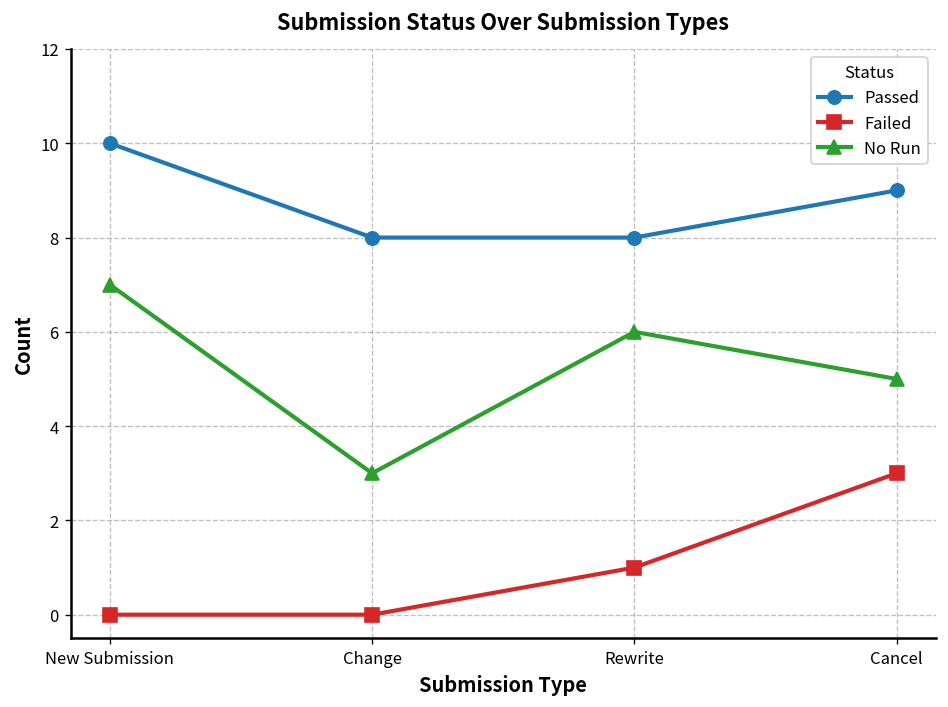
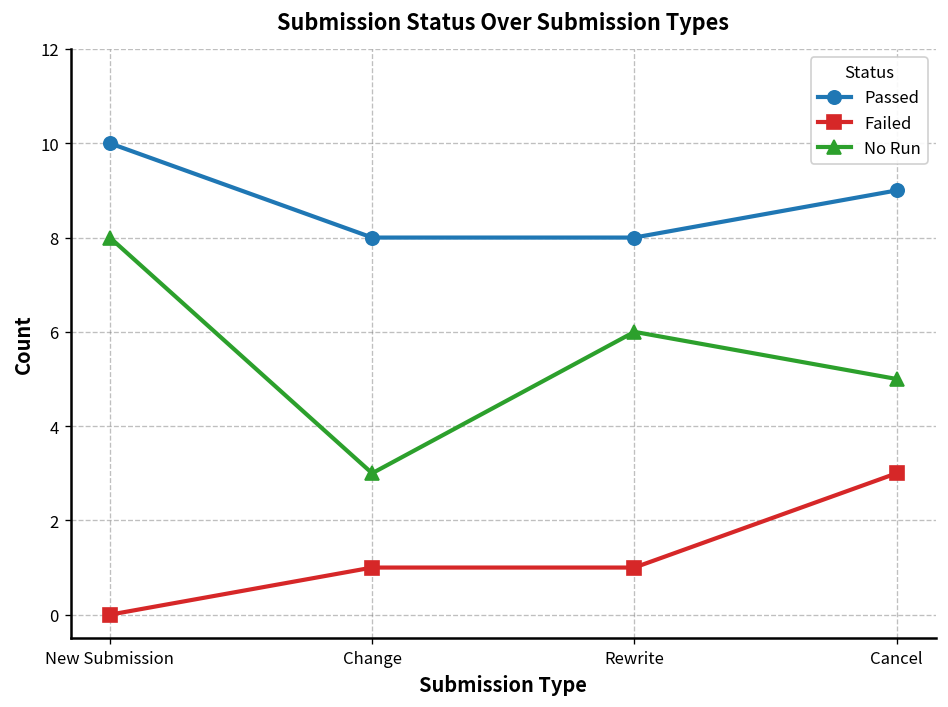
  {
    "Passed": {
      "New Submission": 10,
      "Change": 8,
      "Rewrite": 8,
      "Cancel": 9
    },
    "Failed": {
      "New Submission": 0,
-     "Change": 0,
+     "Change": 1,
      "Rewrite": 1,
      "Cancel": 3
    },
    "No Run": {
-     "New Submission": 7,
+     "New Submission": 8,
      "Change": 3,
      "Rewrite": 6,
      "Cancel": 5
    }
  }
